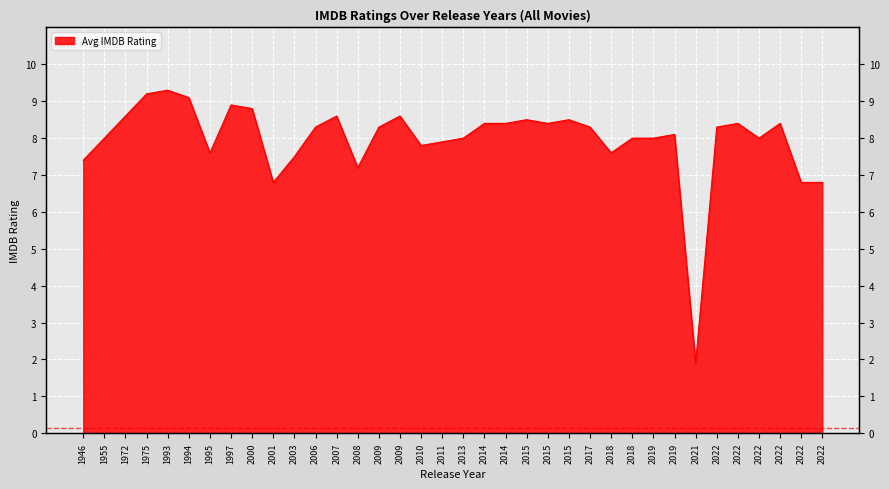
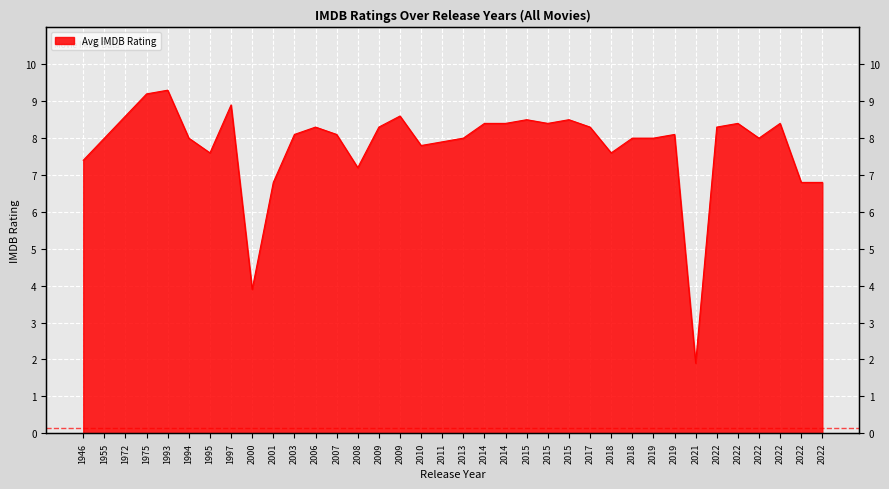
  {
    "1946": 7.4,
    "1955": 8.0,
    "1972": 8.6,
    "1975": 9.2,
    "1993": 9.3,
-   "1994": 9.1,
+   "1994": 8.0,
    "1995": 7.6,
    "1997": 8.9,
-   "2000": 8.8,
+   "2000": 3.9,
    "2001": 6.8,
-   "2003": 7.5,
+   "2003": 8.1,
    "2006": 8.3,
-   "2007": 8.6,
+   "2007": 8.1,
    "2008": 7.2,
    "2010": 7.8,
    "2011": 7.9,
    "2013": 8.0,
    "2017": 8.3,
    "2021": 1.9
  }
